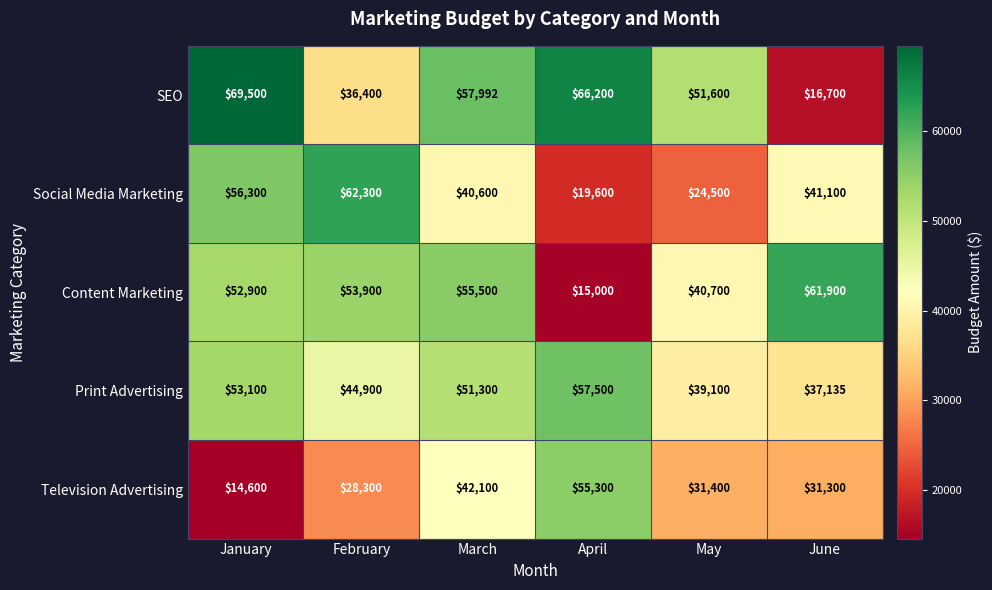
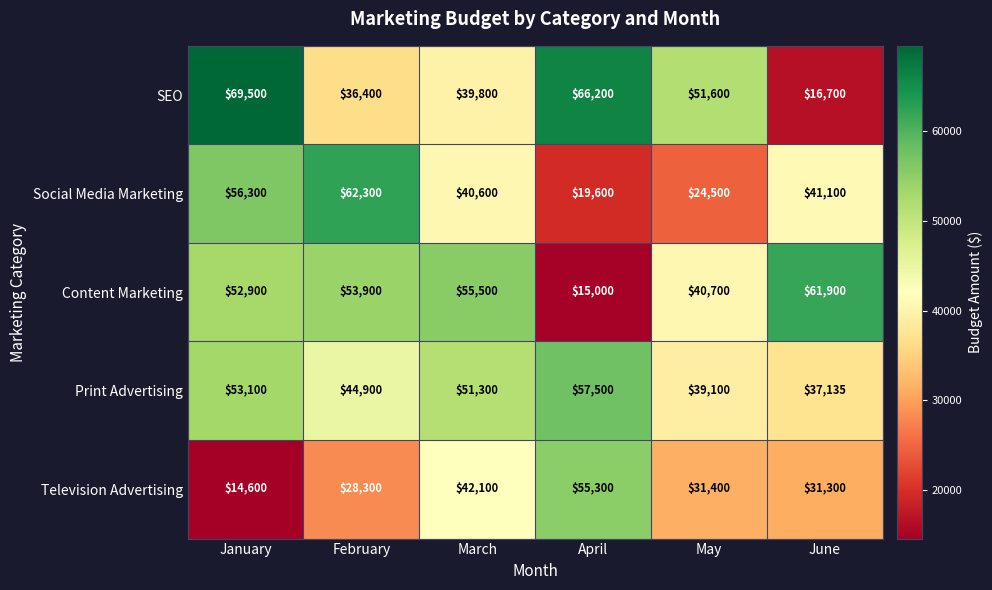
  {
    "SEO": {
      "January": "$69,500",
      "February": "$36,400",
-     "March": "$57,992",
+     "March": "$39,800",
      "April": "$66,200",
      "May": "$51,600",
      "June": "$16,700"
    },
    "Social Media Marketing": {
      "January": "$56,300",
      "February": "$62,300",
      "March": "$40,600",
      "April": "$19,600",
      "May": "$24,500",
      "June": "$41,100"
    },
    "Content Marketing": {
      "January": "$52,900",
      "February": "$53,900",
      "March": "$55,500",
      "April": "$15,000",
      "May": "$40,700",
      "June": "$61,900"
    },
    "Print Advertising": {
      "January": "$53,100",
      "February": "$44,900",
      "March": "$51,300",
      "April": "$57,500",
      "May": "$39,100",
      "June": "$37,135"
    },
    "Television Advertising": {
      "January": "$14,600",
      "February": "$28,300",
      "March": "$42,100",
      "April": "$55,300",
      "May": "$31,400",
      "June": "$31,300"
    }
  }
